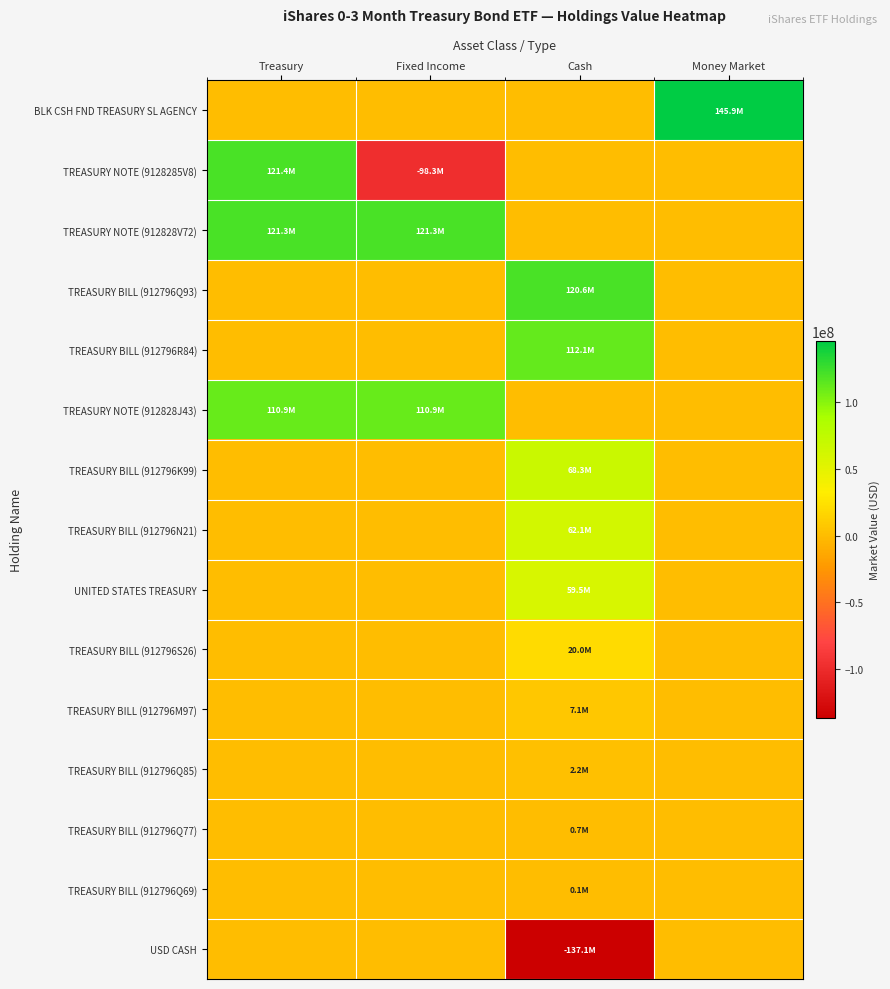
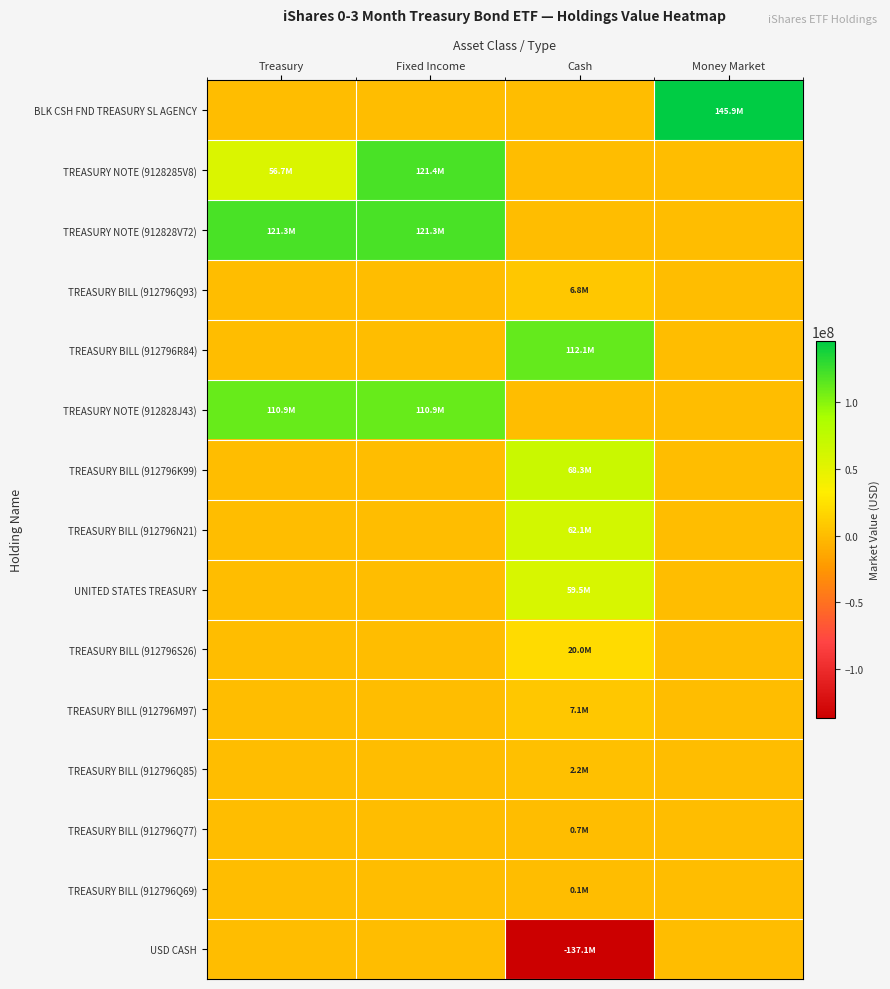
  {
    "BLK CSH FND TREASURY SL AGENCY": {
      "Money Market": "145.9M"
    },
    "TREASURY NOTE (9128285V8)": {
-     "Treasury": "121.4M",
-     "Fixed Income": "-98.3M"
+     "Treasury": "56.7M",
+     "Fixed Income": "121.4M"
    },
    "TREASURY NOTE (912828V72)": {
      "Treasury": "121.3M",
      "Fixed Income": "121.3M"
    },
    "TREASURY BILL (912796Q93)": {
-     "Cash": "120.6M"
+     "Cash": "6.8M"
    },
    "TREASURY BILL (912796R84)": {
      "Cash": "112.1M"
    },
    "TREASURY NOTE (912828J43)": {
      "Treasury": "110.9M",
      "Fixed Income": "110.9M"
    },
    "TREASURY BILL (912796K99)": {
      "Cash": "68.3M"
    },
    "TREASURY BILL (912796N21)": {
      "Cash": "62.1M"
    },
    "UNITED STATES TREASURY": {
      "Cash": "59.5M"
    },
    "TREASURY BILL (912796S26)": {
      "Cash": "20.0M"
    },
    "TREASURY BILL (912796M97)": {
      "Cash": "7.1M"
    },
    "TREASURY BILL (912796Q85)": {
      "Cash": "2.2M"
    },
    "TREASURY BILL (912796Q77)": {
      "Cash": "0.7M"
    },
    "TREASURY BILL (912796Q69)": {
      "Cash": "0.1M"
    },
    "USD CASH": {
      "Cash": "-137.1M"
    }
  }
